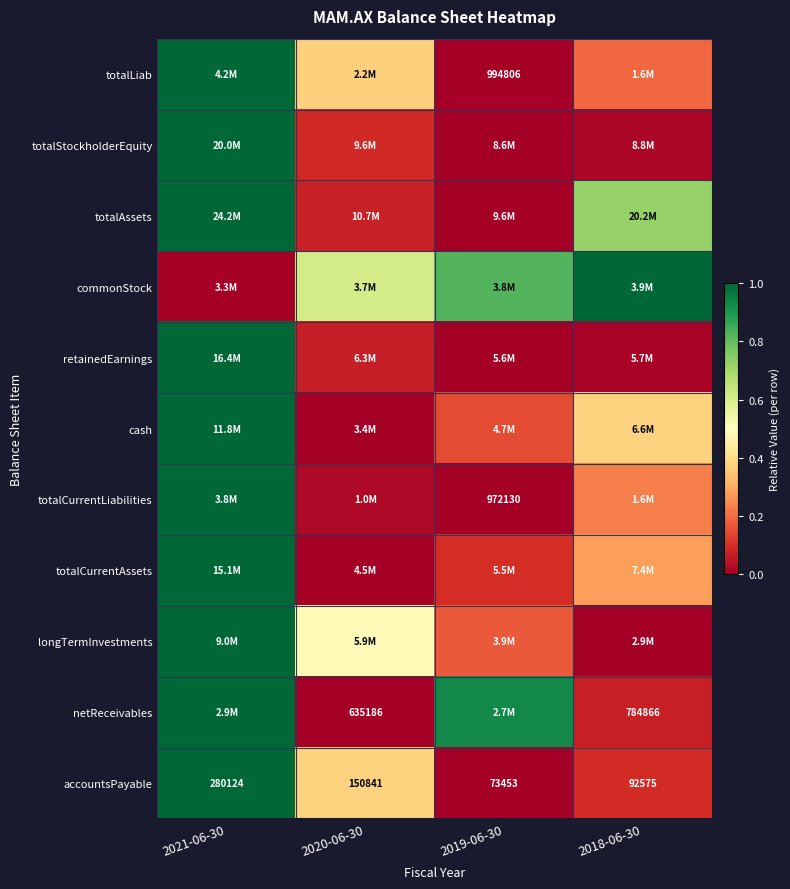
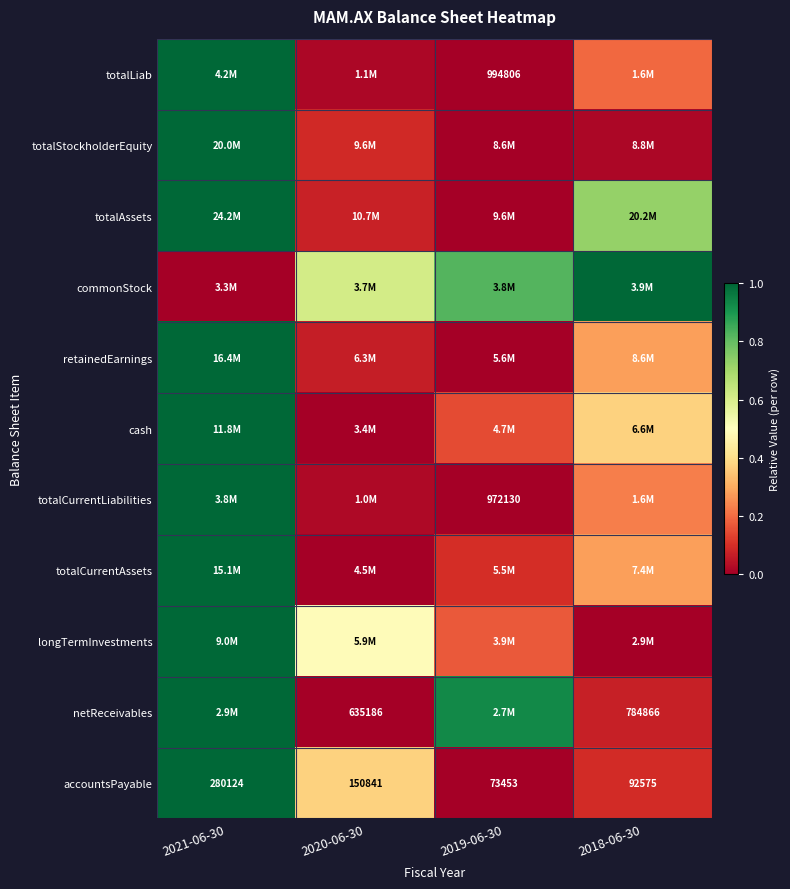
  {
    "totalLiab": {
      "2021-06-30": "4.2M",
-     "2020-06-30": "2.2M",
+     "2020-06-30": "1.1M",
      "2019-06-30": "994806",
      "2018-06-30": "1.6M"
    },
    "totalStockholderEquity": {
      "2021-06-30": "20.0M",
      "2020-06-30": "9.6M",
      "2019-06-30": "8.6M",
      "2018-06-30": "8.8M"
    },
    "totalAssets": {
      "2021-06-30": "24.2M",
      "2020-06-30": "10.7M",
      "2019-06-30": "9.6M",
      "2018-06-30": "20.2M"
    },
    "commonStock": {
      "2021-06-30": "3.3M",
      "2020-06-30": "3.7M",
      "2019-06-30": "3.8M",
      "2018-06-30": "3.9M"
    },
    "retainedEarnings": {
      "2021-06-30": "16.4M",
      "2020-06-30": "6.3M",
      "2019-06-30": "5.6M",
-     "2018-06-30": "5.7M"
+     "2018-06-30": "8.6M"
    },
    "cash": {
      "2021-06-30": "11.8M",
      "2020-06-30": "3.4M",
      "2019-06-30": "4.7M",
      "2018-06-30": "6.6M"
    },
    "totalCurrentLiabilities": {
      "2021-06-30": "3.8M",
      "2020-06-30": "1.0M",
      "2019-06-30": "972130",
      "2018-06-30": "1.6M"
    },
    "totalCurrentAssets": {
      "2021-06-30": "15.1M",
      "2020-06-30": "4.5M",
      "2019-06-30": "5.5M",
      "2018-06-30": "7.4M"
    },
    "longTermInvestments": {
      "2021-06-30": "9.0M",
      "2020-06-30": "5.9M",
      "2019-06-30": "3.9M",
      "2018-06-30": "2.9M"
    },
    "netReceivables": {
      "2021-06-30": "2.9M",
      "2020-06-30": "635186",
      "2019-06-30": "2.7M",
      "2018-06-30": "784866"
    },
    "accountsPayable": {
      "2021-06-30": "280124",
      "2020-06-30": "150841",
      "2019-06-30": "73453",
      "2018-06-30": "92575"
    }
  }
